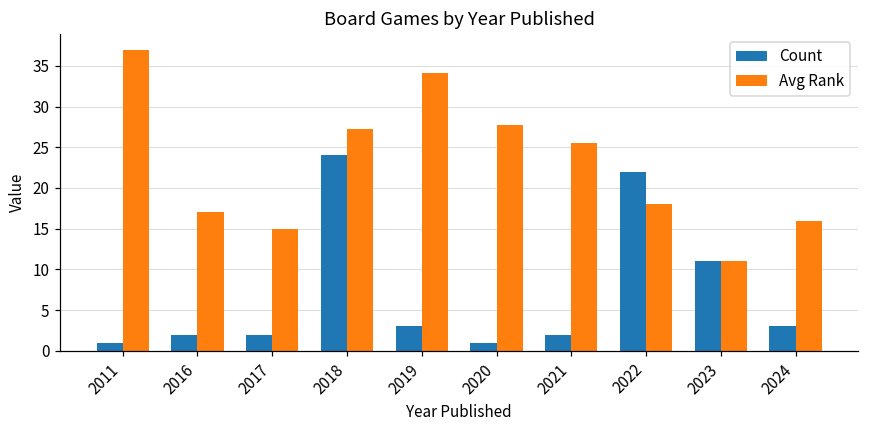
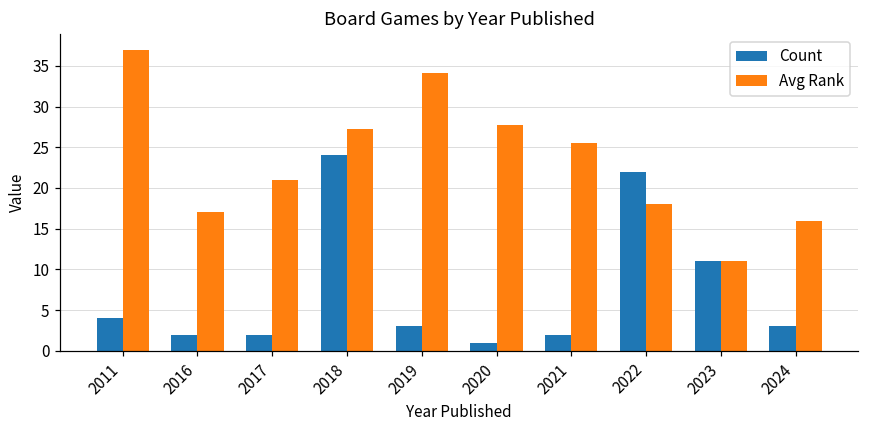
  {
    "Count": {
-     "2011": 1,
+     "2011": 4,
      "2016": 2,
      "2017": 2,
      "2018": 24,
      "2019": 3,
      "2020": 1,
      "2021": 2,
      "2022": 22,
      "2023": 11,
      "2024": 3
    },
    "Avg Rank": {
      "2011": 37,
      "2016": 17,
-     "2017": 15,
+     "2017": 21,
      "2018": 27,
      "2019": 34,
      "2020": 28,
      "2021": 26,
      "2022": 18,
      "2023": 11,
      "2024": 16
    }
  }
